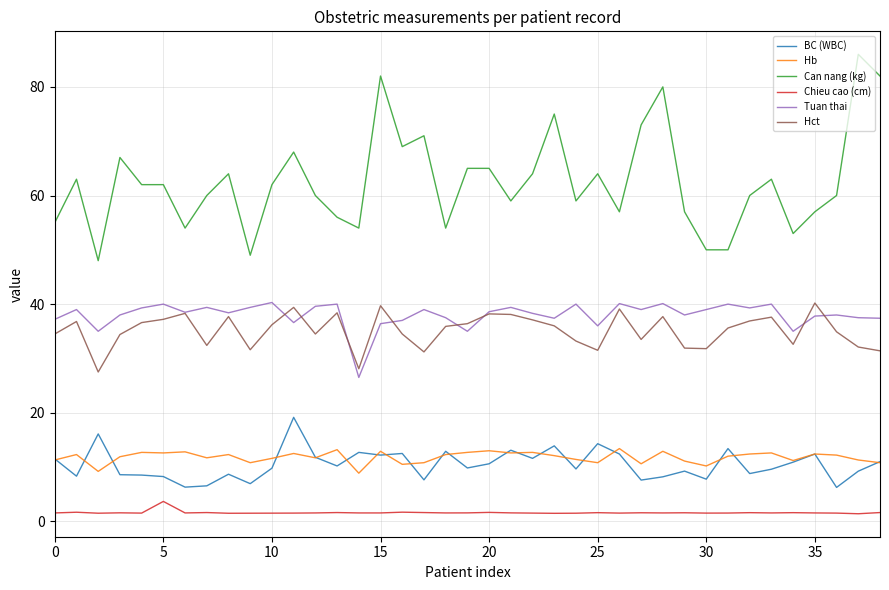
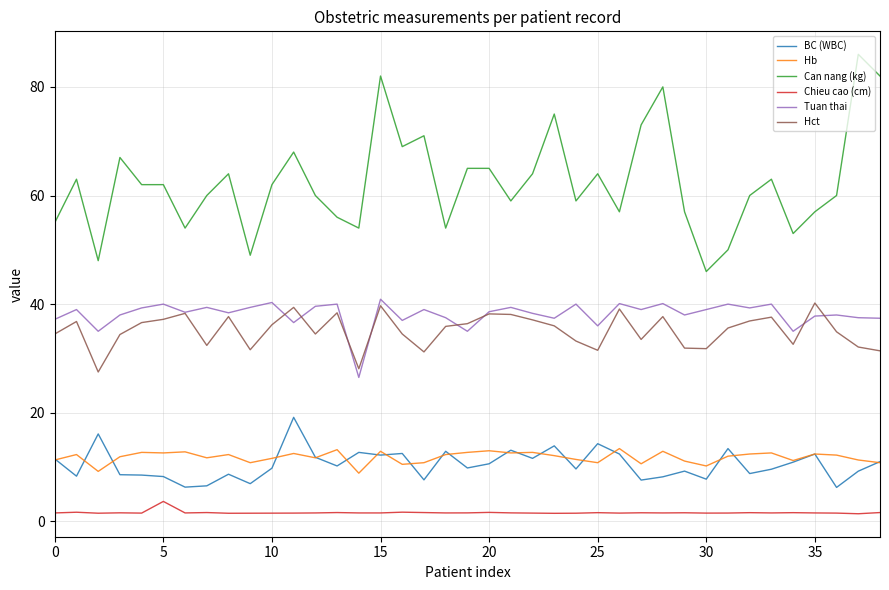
  {
    "BC (WBC)": {
      "5": 8,
      "10": 10,
      "15": 12,
      "20": 11,
      "25": 14,
      "30": 8
    },
    "Hb": {
      "5": 13,
      "10": 12,
      "15": 13,
      "20": 13,
      "25": 11,
      "30": 10
    },
    "Can nang (kg)": {
      "0": 55,
      "5": 62,
      "10": 62,
      "15": 82,
      "20": 65,
      "25": 64,
-     "30": 50,
+     "30": 46,
      "35": 57
    },
    "Chieu cao (cm)": {
      "0": 2,
      "5": 4,
      "10": 2,
      "15": 2,
      "20": 2,
      "25": 2,
      "30": 2,
      "35": 2
    },
    "Tuan thai": {
      "0": 37,
      "5": 40,
      "10": 40,
-     "15": 36,
+     "15": 41,
      "25": 36,
      "30": 39,
      "35": 38
    },
    "Hct": {
      "0": 35,
      "5": 37,
      "10": 36,
      "15": 40,
      "25": 32,
      "30": 32,
      "35": 40
    }
  }
